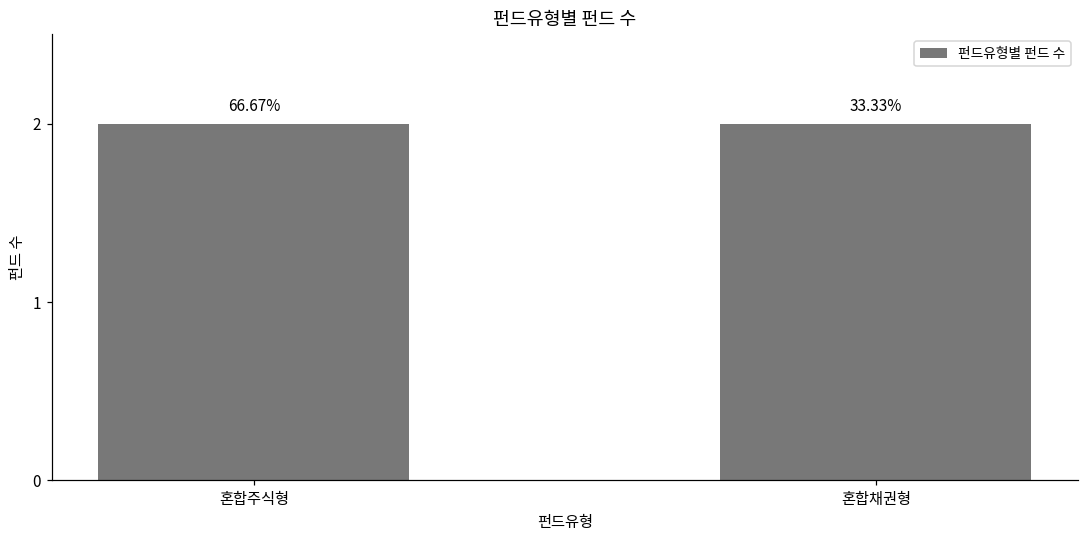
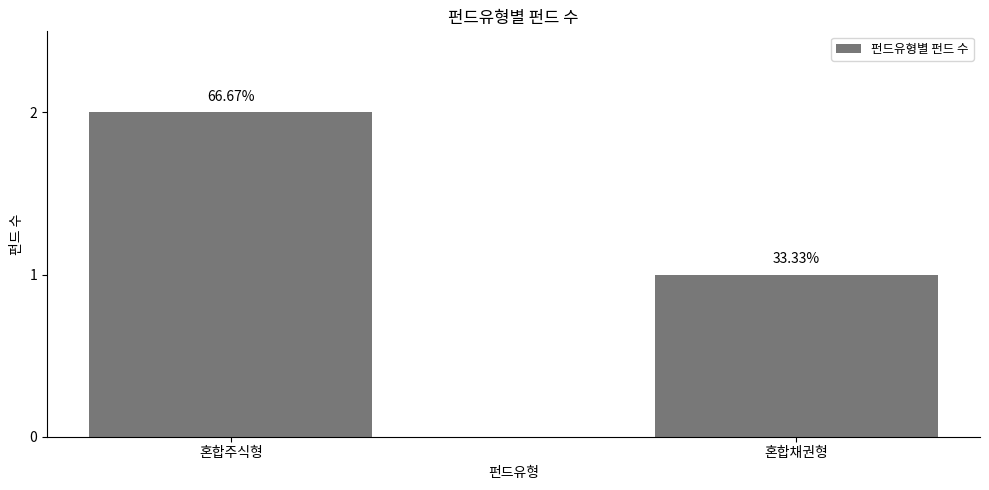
  {
-   "혼합채권형": 2
+   "혼합채권형": 1
  }
